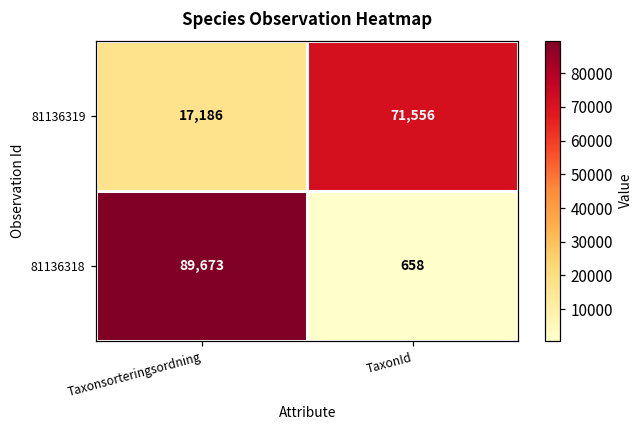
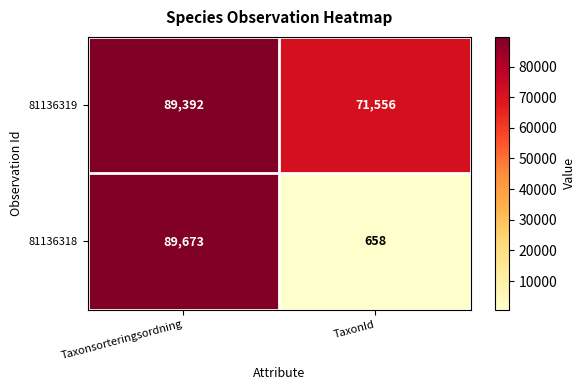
  {
    "81136319": {
-     "Taxonsorteringsordning": "17,186",
+     "Taxonsorteringsordning": "89,392",
      "TaxonId": "71,556"
    },
    "81136318": {
      "Taxonsorteringsordning": "89,673",
      "TaxonId": "658"
    }
  }
